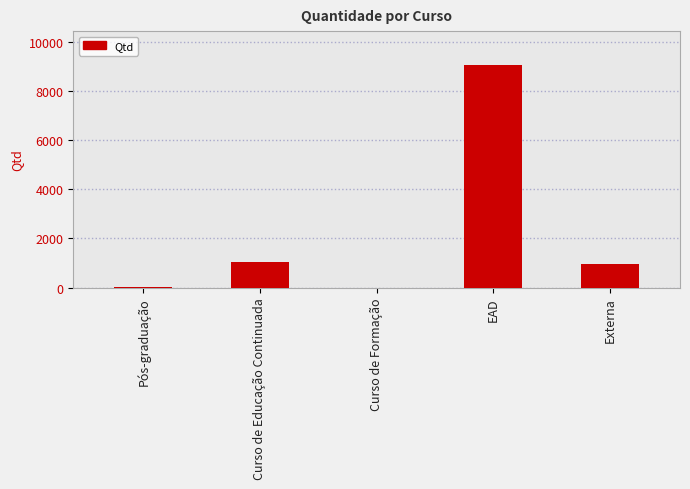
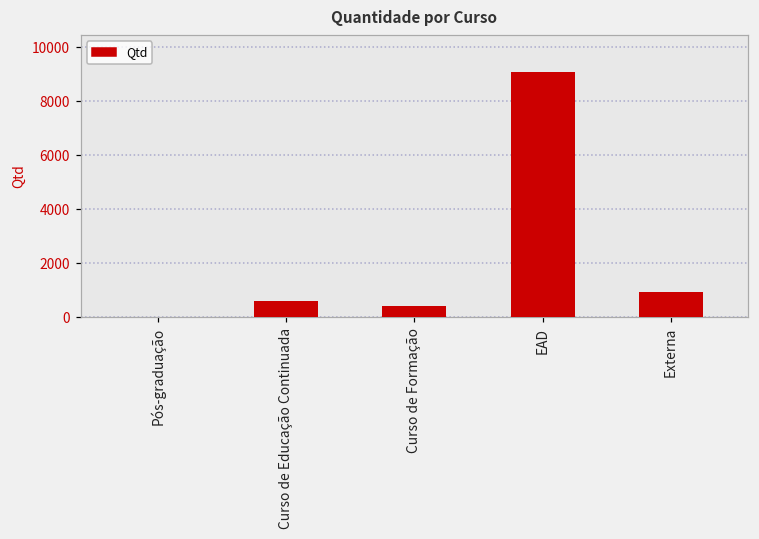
  {
-   "Curso de Educação Continuada": 1000,
-   "Curso de Formação": 0,
+   "Curso de Educação Continuada": 600,
+   "Curso de Formação": 400,
    "EAD": 9100,
    "Externa": 1000
  }
